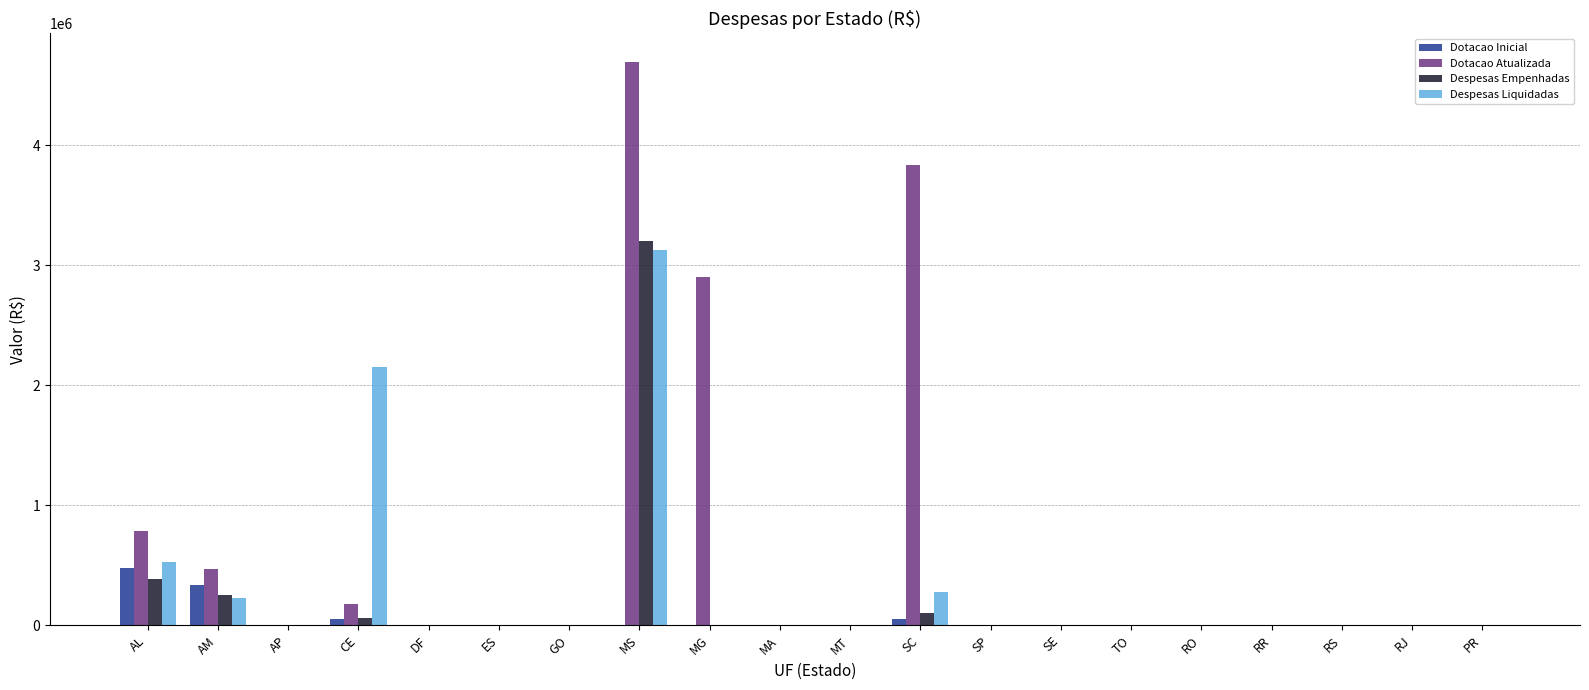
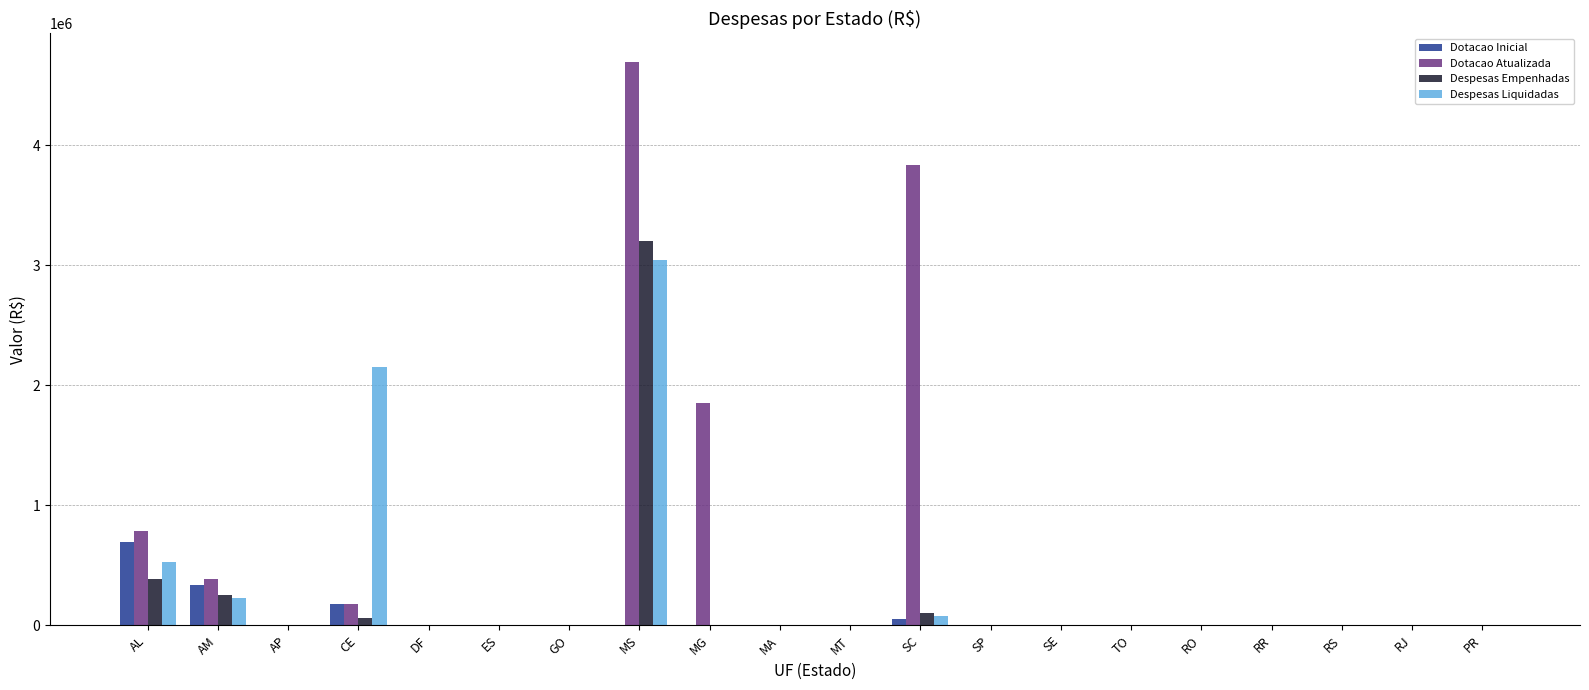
  {
    "Dotacao Inicial": {
-     "AL": 470000,
+     "AL": 700000,
      "AM": 330000,
      "AP": 0,
-     "CE": 50000,
+     "CE": 180000,
      "DF": 0,
      "ES": 0,
      "GO": 0,
      "MS": 0,
      "MG": 0,
      "MA": 0,
      "MT": 0,
      "SC": 50000,
      "SP": 0,
      "SE": 0,
      "TO": 0,
      "RO": 0,
      "RR": 0,
      "RS": 0,
      "RJ": 0,
      "PR": 0
    },
    "Dotacao Atualizada": {
      "AL": 790000,
-     "AM": 470000,
+     "AM": 390000,
      "AP": 0,
      "CE": 180000,
      "DF": 0,
      "ES": 0,
      "GO": 0,
      "MS": 4700000,
-     "MG": 2900000,
+     "MG": 1850000,
      "MA": 0,
      "MT": 0,
      "SC": 3840000,
      "SP": 0,
      "SE": 0,
      "TO": 0,
      "RO": 0,
      "RR": 0,
      "RS": 0,
      "RJ": 0,
      "PR": 0
    },
    "Despesas Empenhadas": {
      "AL": 390000,
      "AM": 250000,
      "AP": 0,
      "CE": 60000,
      "DF": 0,
      "ES": 0,
      "GO": 0,
      "MS": 3210000,
      "MG": 0,
      "MA": 0,
      "MT": 0,
      "SC": 100000,
      "SP": 0,
      "SE": 0,
      "TO": 0,
      "RO": 0,
      "RR": 0,
      "RS": 0,
      "RJ": 0,
      "PR": 0
    },
    "Despesas Liquidadas": {
      "AL": 530000,
      "AM": 230000,
      "AP": 0,
      "CE": 2150000,
      "DF": 0,
      "ES": 0,
      "GO": 0,
-     "MS": 3120000,
+     "MS": 3040000,
      "MG": 0,
      "MA": 0,
      "MT": 0,
-     "SC": 280000,
+     "SC": 80000,
      "SP": 0,
      "SE": 0,
      "TO": 0,
      "RO": 0,
      "RR": 0,
      "RS": 0,
      "RJ": 0,
      "PR": 0
    }
  }
